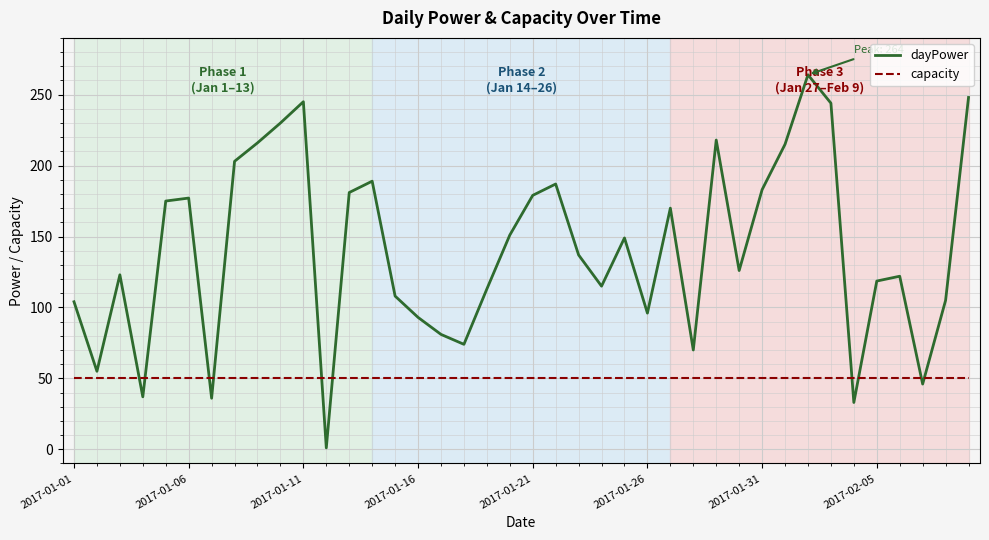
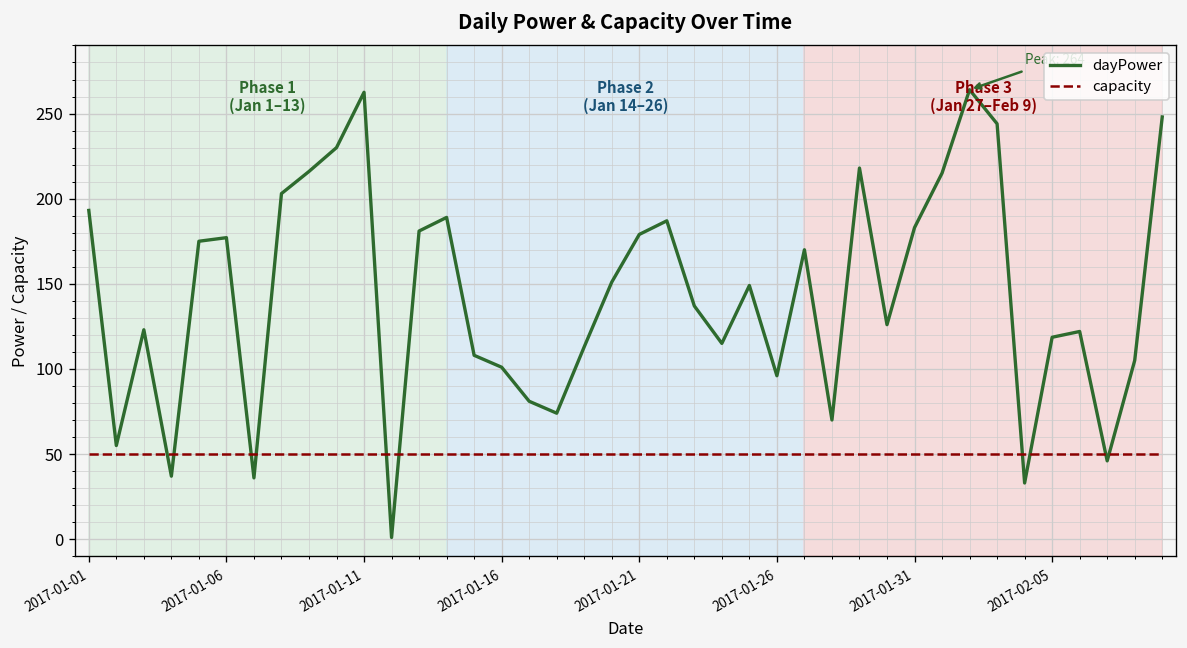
  {
    "dayPower": {
-     "2017-01-01": 104,
+     "2017-01-01": 193,
      "2017-01-06": 177,
-     "2017-01-11": 245,
-     "2017-01-16": 93,
+     "2017-01-11": 263,
+     "2017-01-16": 101,
      "2017-01-21": 179,
      "2017-01-26": 96,
      "2017-01-31": 183,
      "2017-02-05": 119
    },
    "capacity": {
      "2017-01-01": 50,
      "2017-01-06": 50,
      "2017-01-11": 50,
      "2017-01-16": 50,
      "2017-01-21": 50,
      "2017-01-26": 50,
      "2017-01-31": 50,
      "2017-02-05": 50
    }
  }
